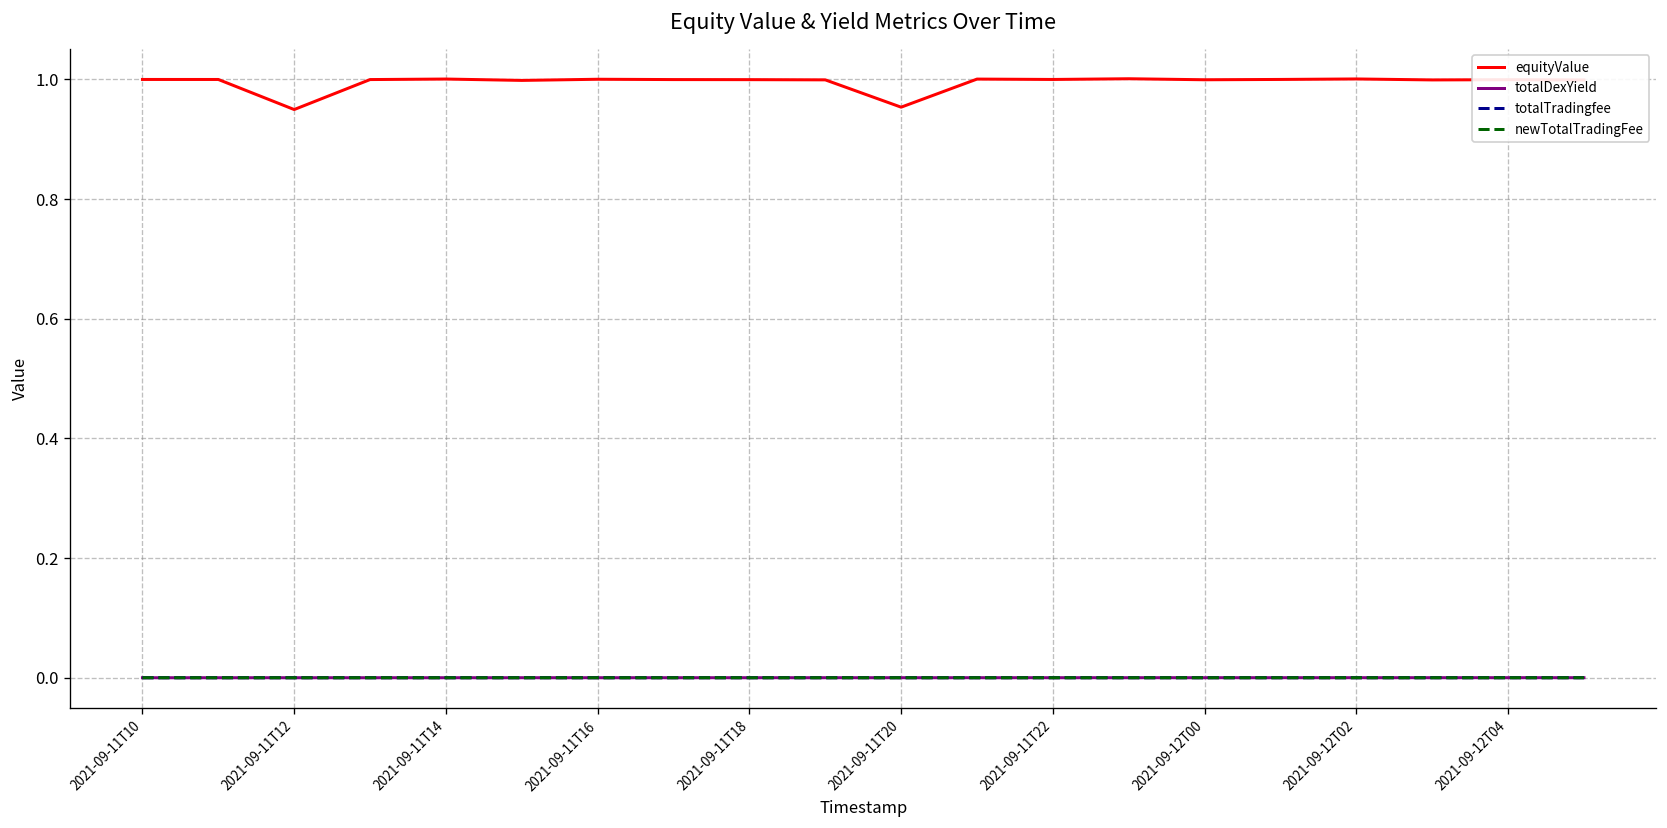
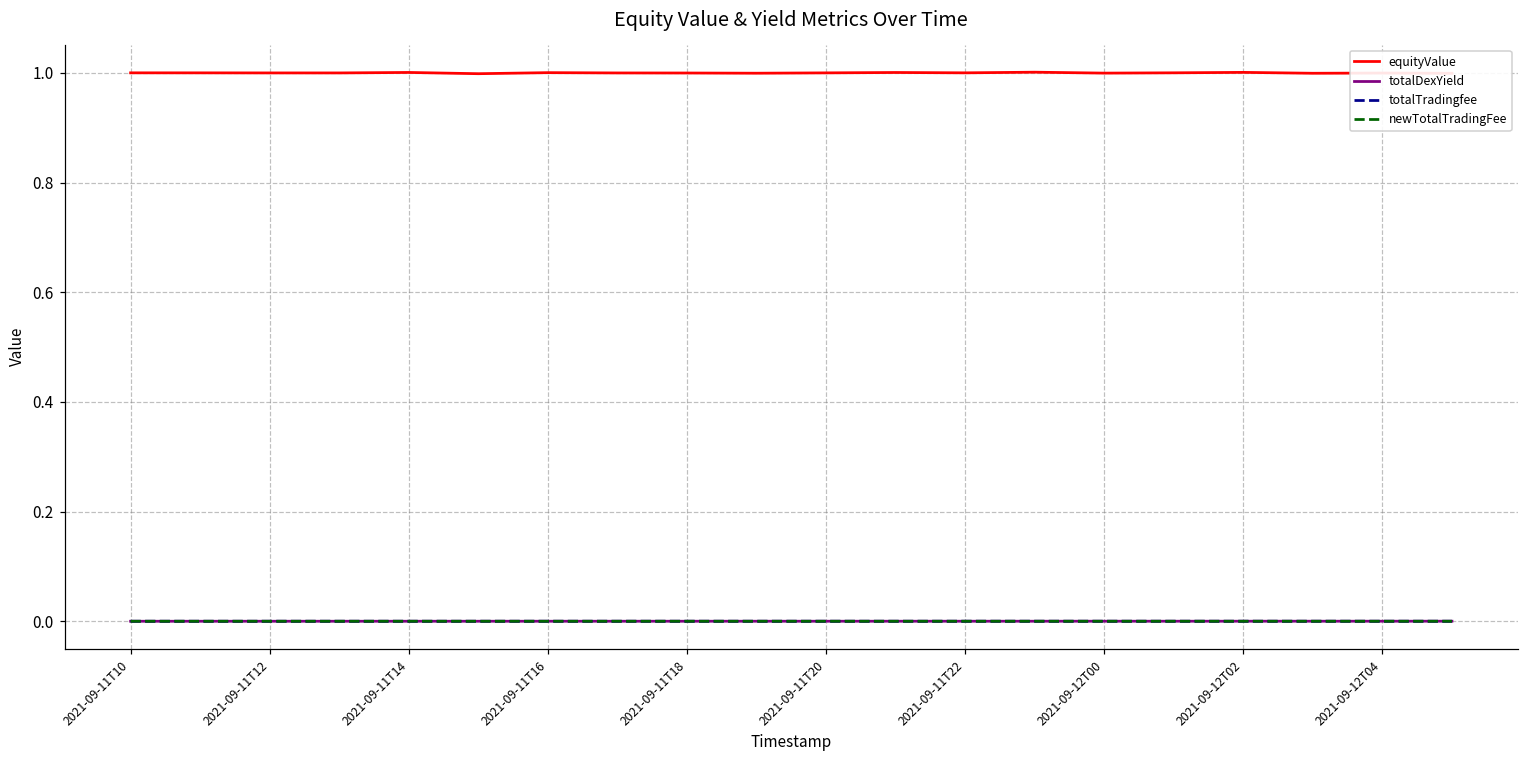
  {
    "equityValue": {
      "2021-09-11T10": 1.00,
-     "2021-09-11T12": 0.95,
+     "2021-09-11T12": 1.00,
      "2021-09-11T14": 1.00,
      "2021-09-11T16": 1.00,
      "2021-09-11T18": 1.00,
-     "2021-09-11T20": 0.95,
+     "2021-09-11T20": 1.00,
      "2021-09-11T22": 1.00,
      "2021-09-12T00": 1.00,
      "2021-09-12T02": 1.00
    },
    "newTotalTradingFee": {
      "2021-09-11T10": 0.00,
      "2021-09-11T12": 0.00,
      "2021-09-11T14": 0.00,
      "2021-09-11T16": 0.00,
      "2021-09-11T18": 0.00,
      "2021-09-11T20": 0.00,
      "2021-09-11T22": 0.00,
      "2021-09-12T00": 0.00,
      "2021-09-12T02": 0.00,
      "2021-09-12T04": 0.00
    }
  }
